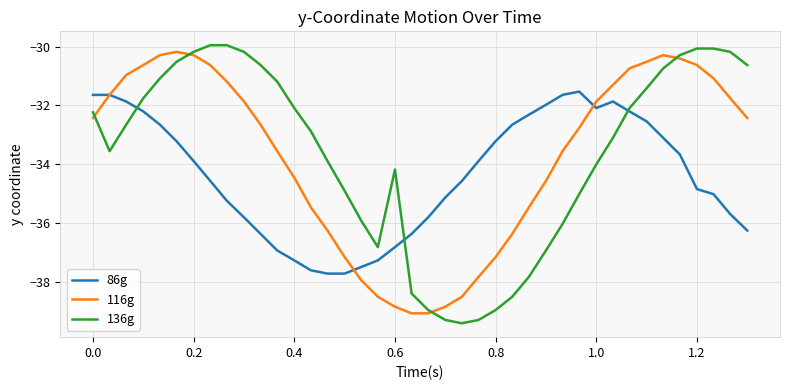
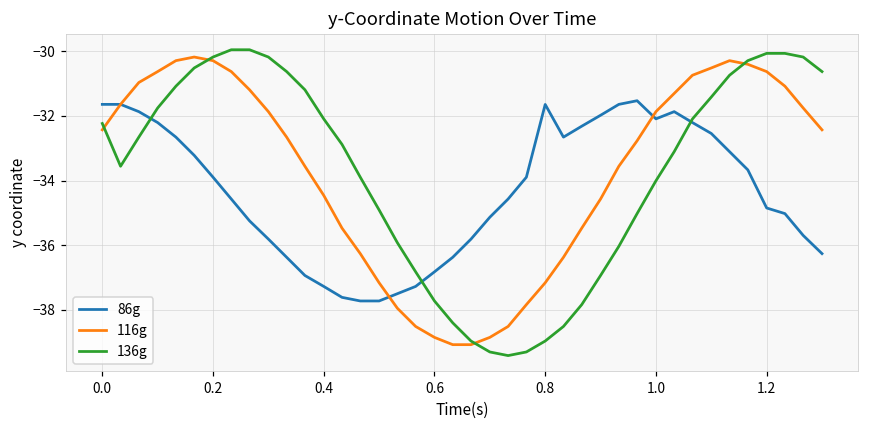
  {
    "86g": {
      "0.0": -31.6,
      "0.2": -33.9,
      "0.4": -37.3,
      "0.6": -36.8,
-     "0.8": -33.2,
+     "0.8": -31.6,
      "1.0": -32.1,
      "1.2": -34.8
    },
    "116g": {
      "0.0": -32.4,
      "0.2": -30.3,
      "0.4": -34.5,
      "0.6": -38.8,
      "0.8": -37.2,
      "1.0": -31.9,
      "1.2": -30.6
    },
    "136g": {
      "0.0": -32.2,
      "0.2": -30.2,
      "0.4": -32.1,
-     "0.6": -34.2,
+     "0.6": -37.7,
      "0.8": -39.0,
      "1.0": -34.0,
      "1.2": -30.1
    }
  }
